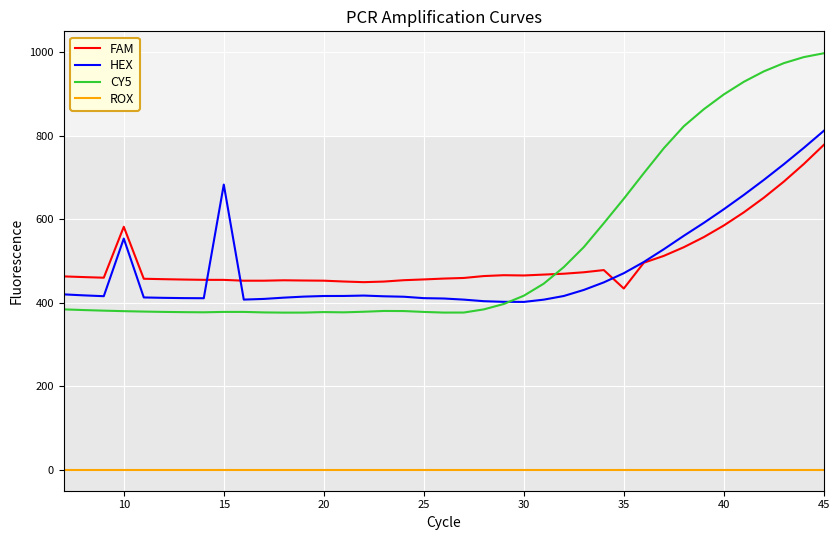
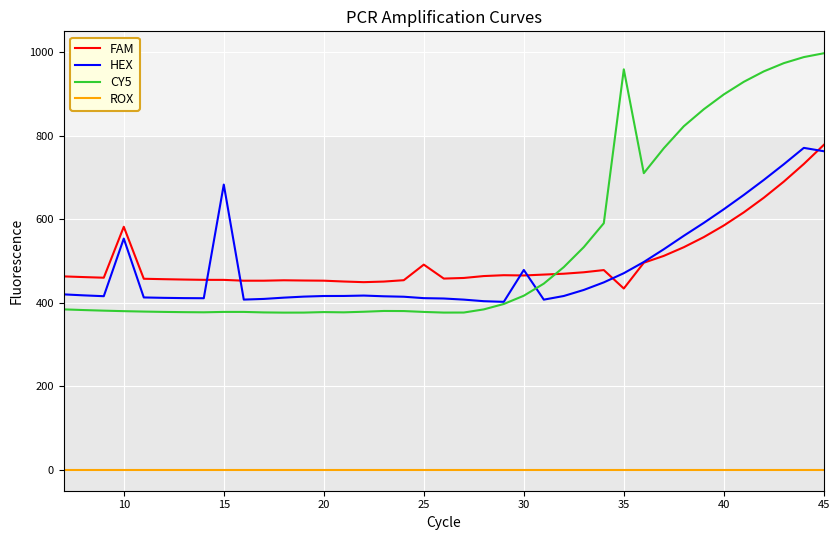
  {
    "FAM": {
      "10": 580,
      "15": 450,
      "20": 450,
-     "25": 460,
+     "25": 490,
      "30": 470,
      "35": 430,
      "40": 590,
      "45": 780
    },
    "HEX": {
      "10": 550,
      "15": 680,
      "20": 420,
      "25": 410,
-     "30": 400,
+     "30": 480,
      "35": 470,
      "40": 620,
-     "45": 810
+     "45": 760
    },
    "CY5": {
      "10": 380,
      "15": 380,
      "20": 380,
      "25": 380,
      "30": 420,
-     "35": 650,
+     "35": 960,
      "40": 900,
      "45": 1000
    },
    "ROX": {
      "10": 0,
      "15": 0,
      "20": 0,
      "25": 0,
      "30": 0,
      "35": 0,
      "40": 0,
      "45": 0
    }
  }
